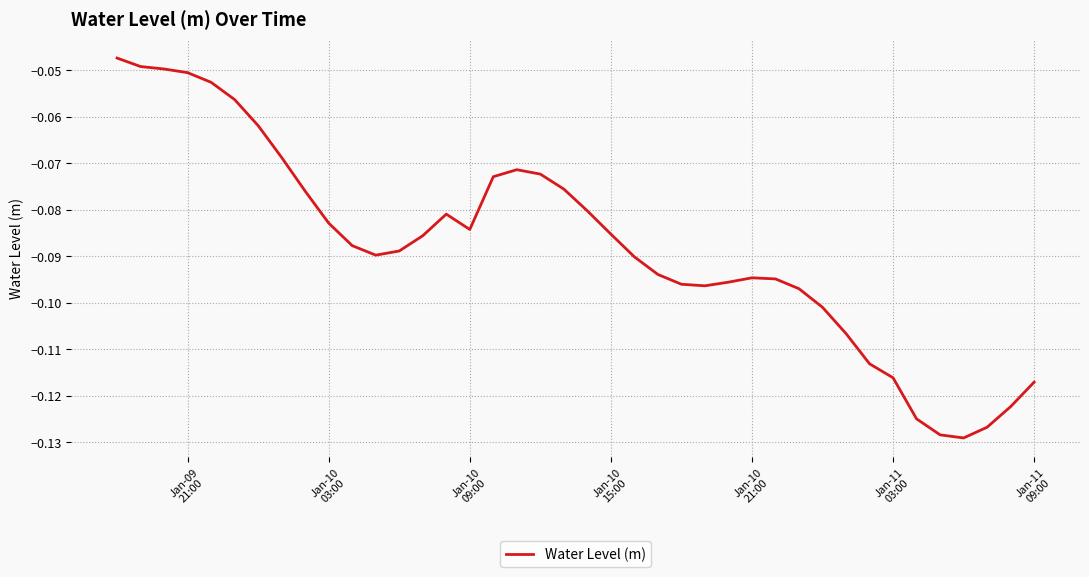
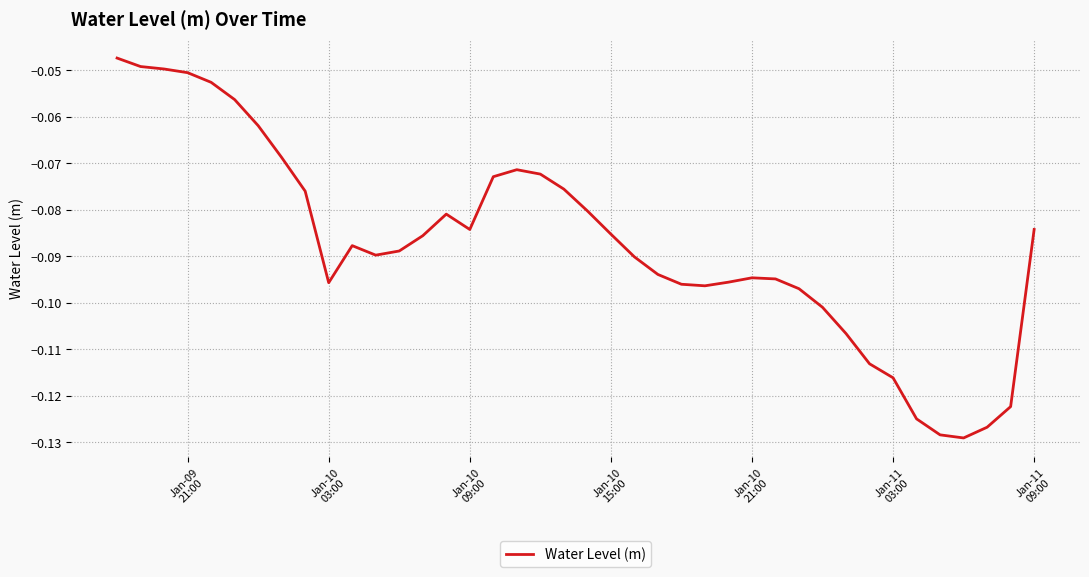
  {
    "Jan-09 21:00": -0.051,
-   "Jan-10 03:00": -0.083,
+   "Jan-10 03:00": -0.096,
    "Jan-10 09:00": -0.084,
    "Jan-10 15:00": -0.085,
    "Jan-10 21:00": -0.095,
    "Jan-11 03:00": -0.116,
-   "Jan-11 09:00": -0.117
+   "Jan-11 09:00": -0.084
  }
